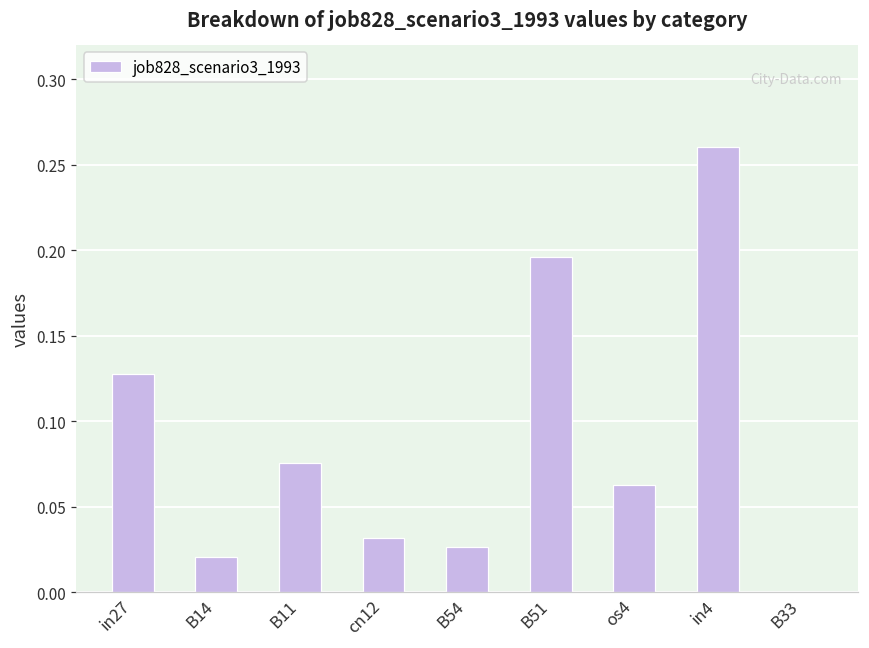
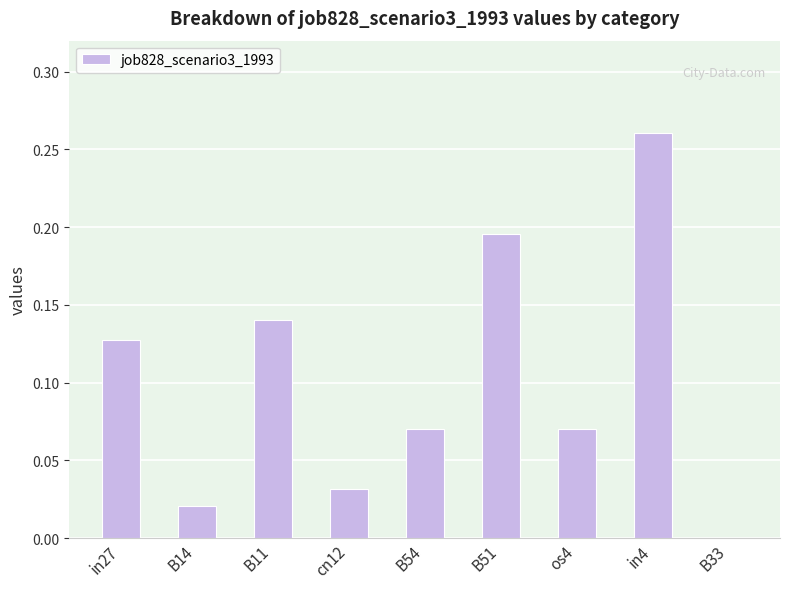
  {
    "in27": 0.127,
    "B14": 0.020,
-   "B11": 0.075,
+   "B11": 0.140,
    "cn12": 0.032,
-   "B54": 0.026,
+   "B54": 0.070,
    "B51": 0.196,
-   "os4": 0.063,
+   "os4": 0.070,
    "in4": 0.260,
    "B33": 0.000
  }
